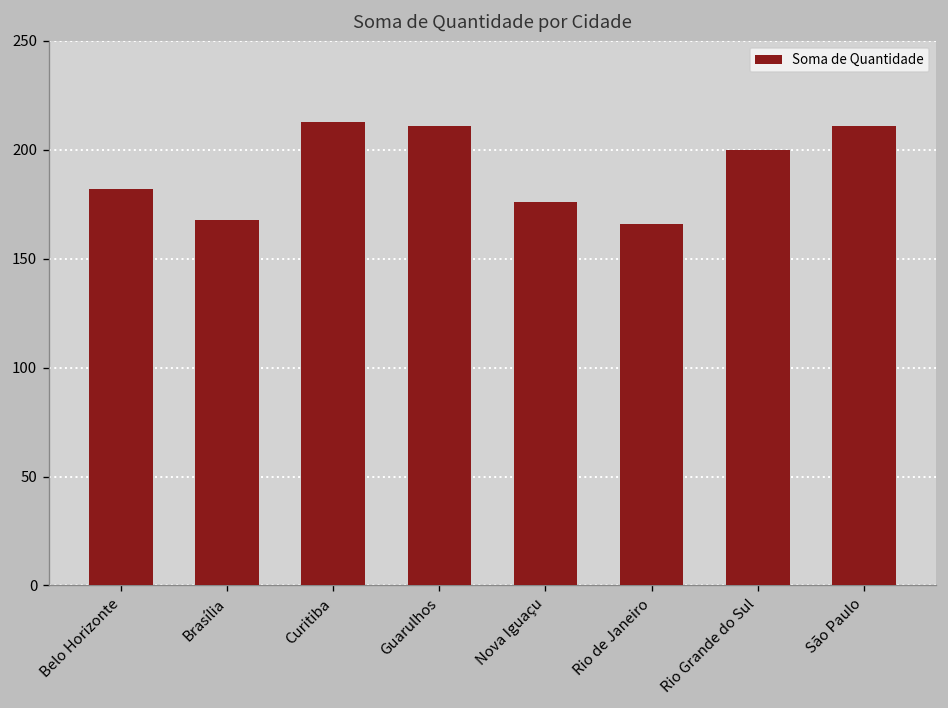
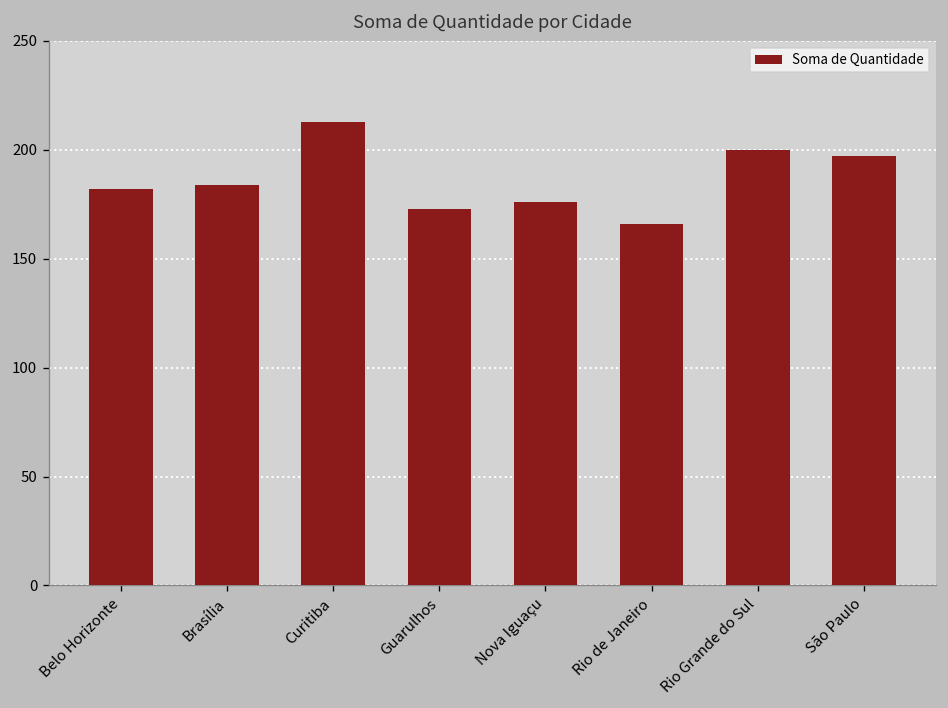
  {
    "Belo Horizonte": 182,
-   "Brasília": 168,
+   "Brasília": 184,
    "Curitiba": 213,
-   "Guarulhos": 211,
+   "Guarulhos": 173,
    "Nova Iguaçu": 176,
    "Rio de Janeiro": 166,
    "Rio Grande do Sul": 200,
-   "São Paulo": 211
+   "São Paulo": 197
  }
